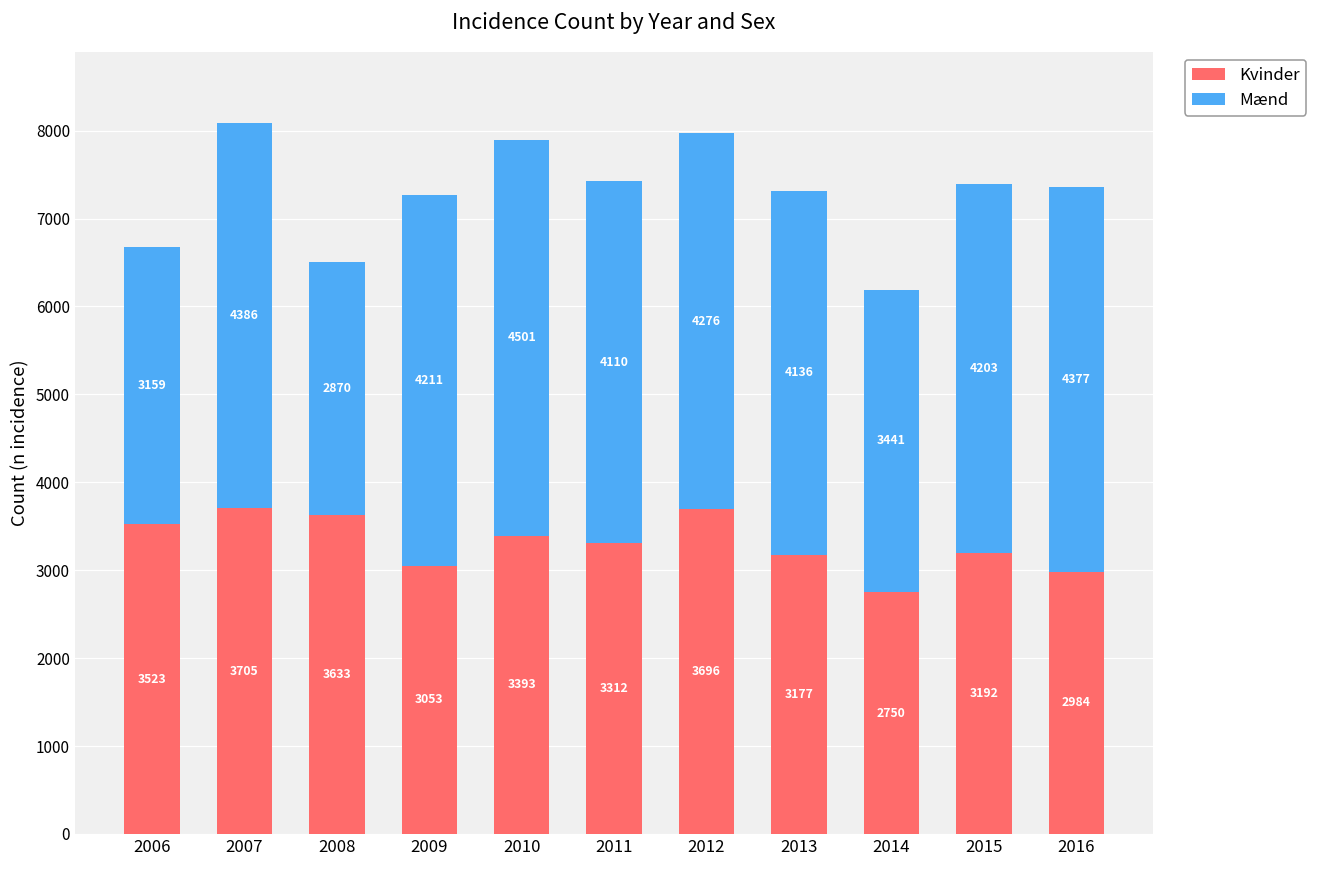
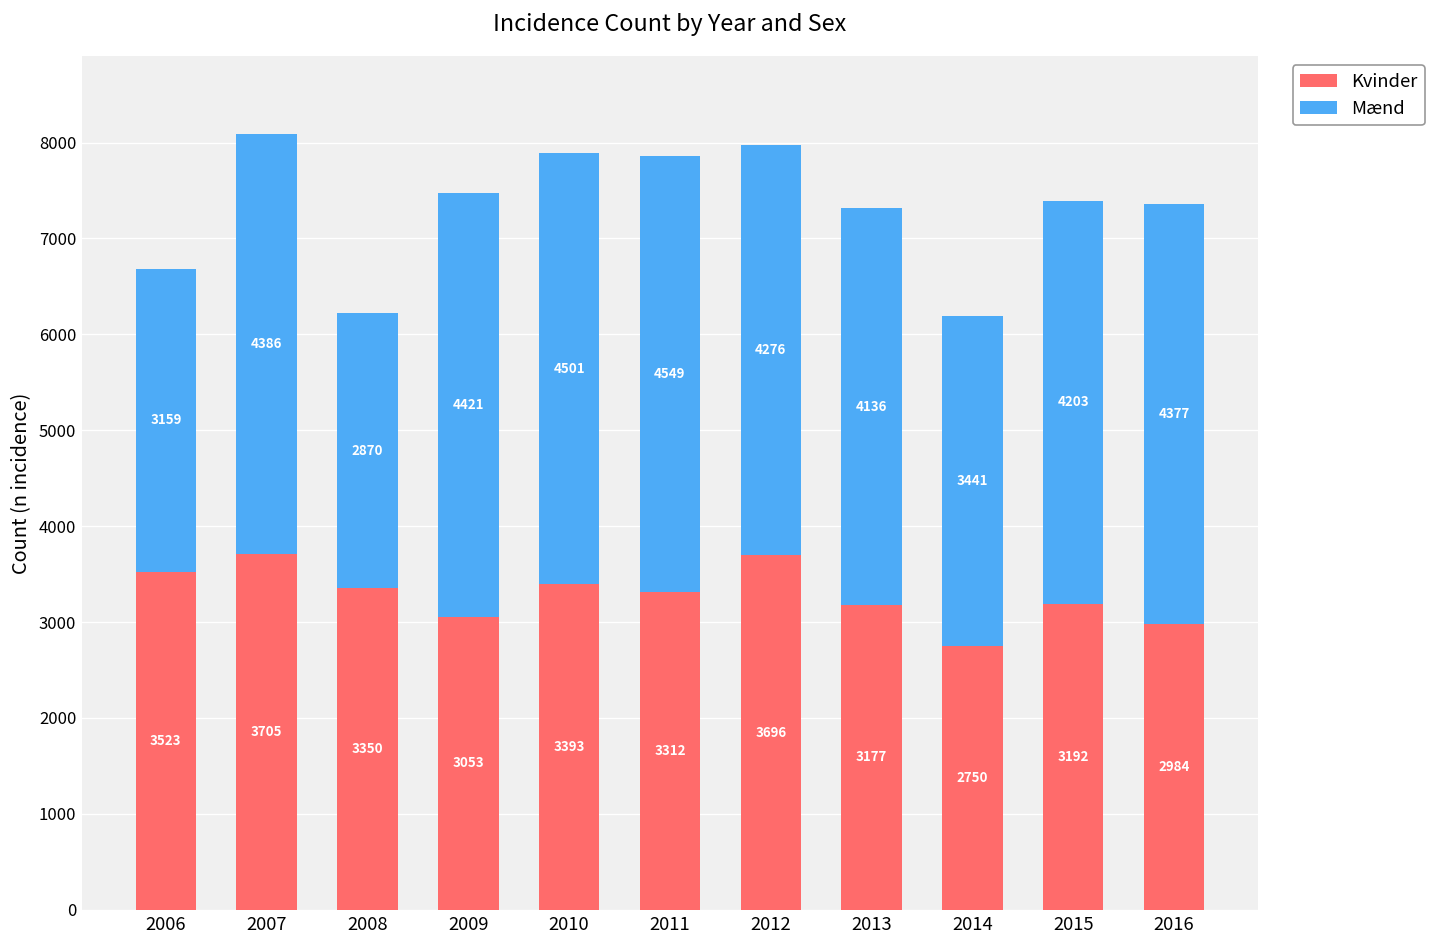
  {
    "Kvinder": {
      "2006": 3523,
      "2007": 3705,
-     "2008": 3633,
+     "2008": 3350,
      "2009": 3053,
      "2010": 3393,
      "2011": 3312,
      "2012": 3696,
      "2013": 3177,
      "2014": 2750,
      "2015": 3192,
      "2016": 2984
    },
    "Mænd": {
      "2006": 3159,
      "2007": 4386,
      "2008": 2870,
-     "2009": 4211,
+     "2009": 4421,
      "2010": 4501,
-     "2011": 4110,
+     "2011": 4549,
      "2012": 4276,
      "2013": 4136,
      "2014": 3441,
      "2015": 4203,
      "2016": 4377
    }
  }
